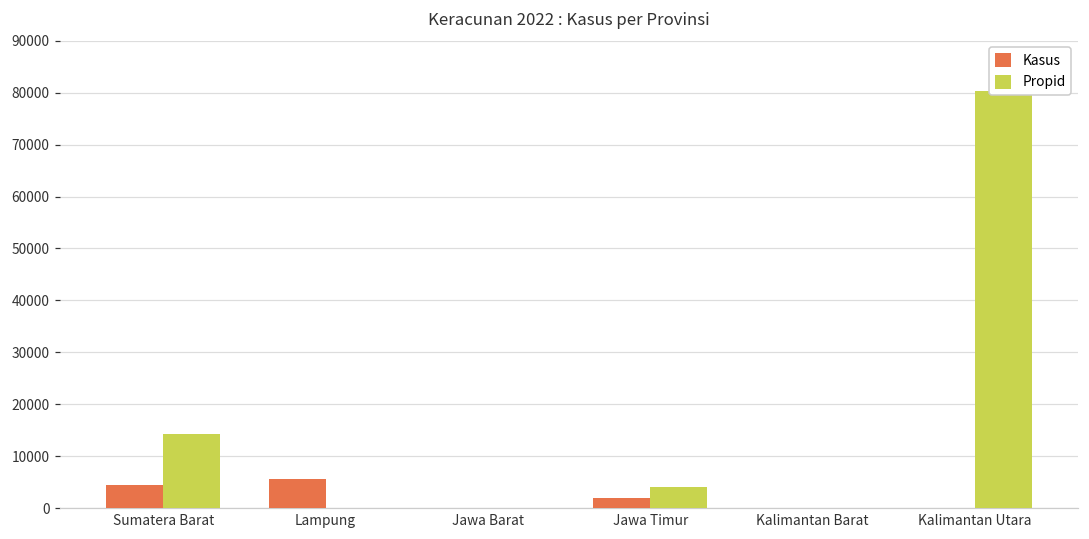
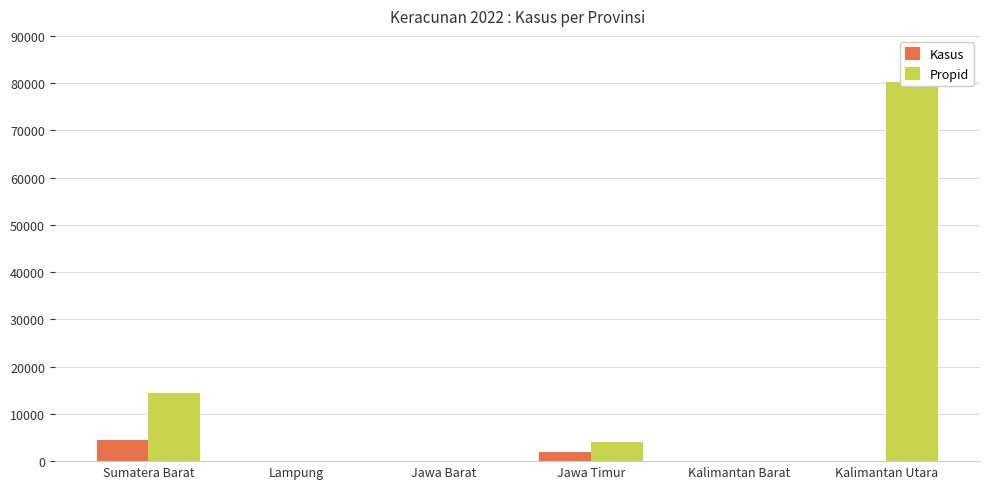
  {
    "Kasus": {
      "Sumatera Barat": 4000,
-     "Lampung": 6000,
+     "Lampung": 0,
      "Jawa Timur": 2000
    },
    "Propid": {
      "Sumatera Barat": 14000,
      "Jawa Timur": 4000
    }
  }
